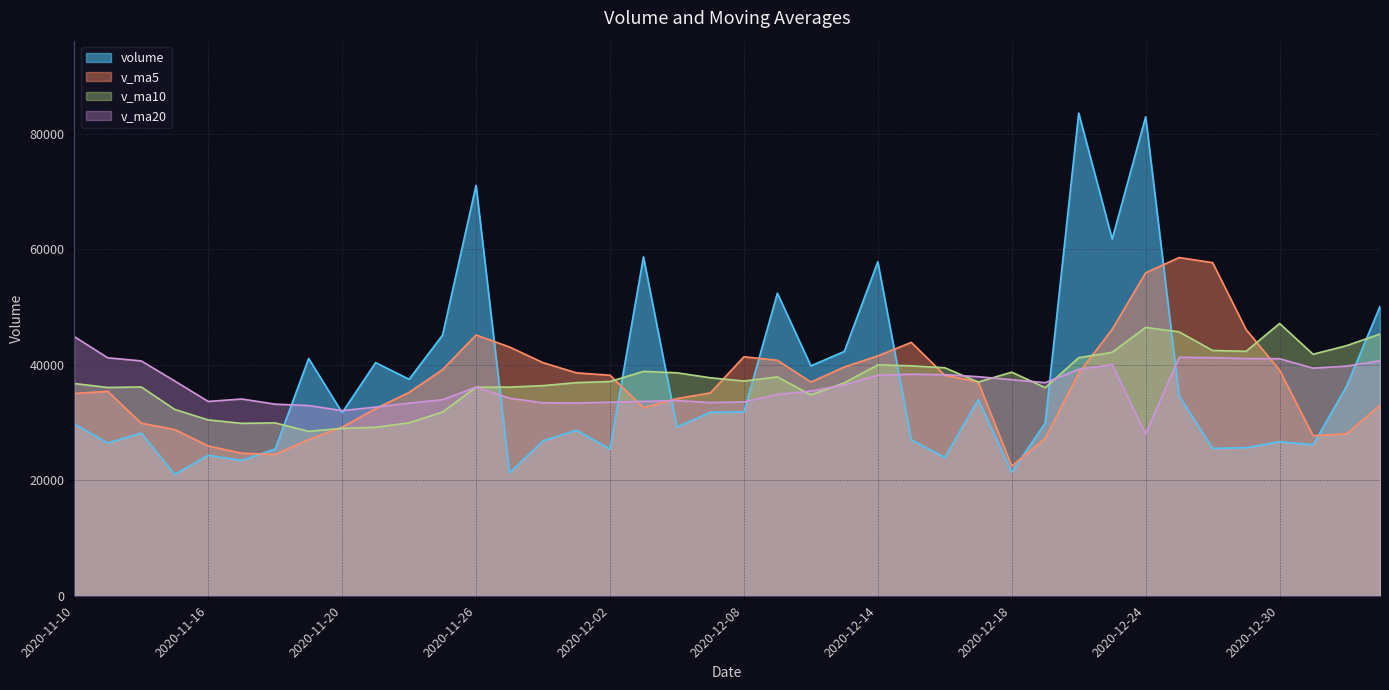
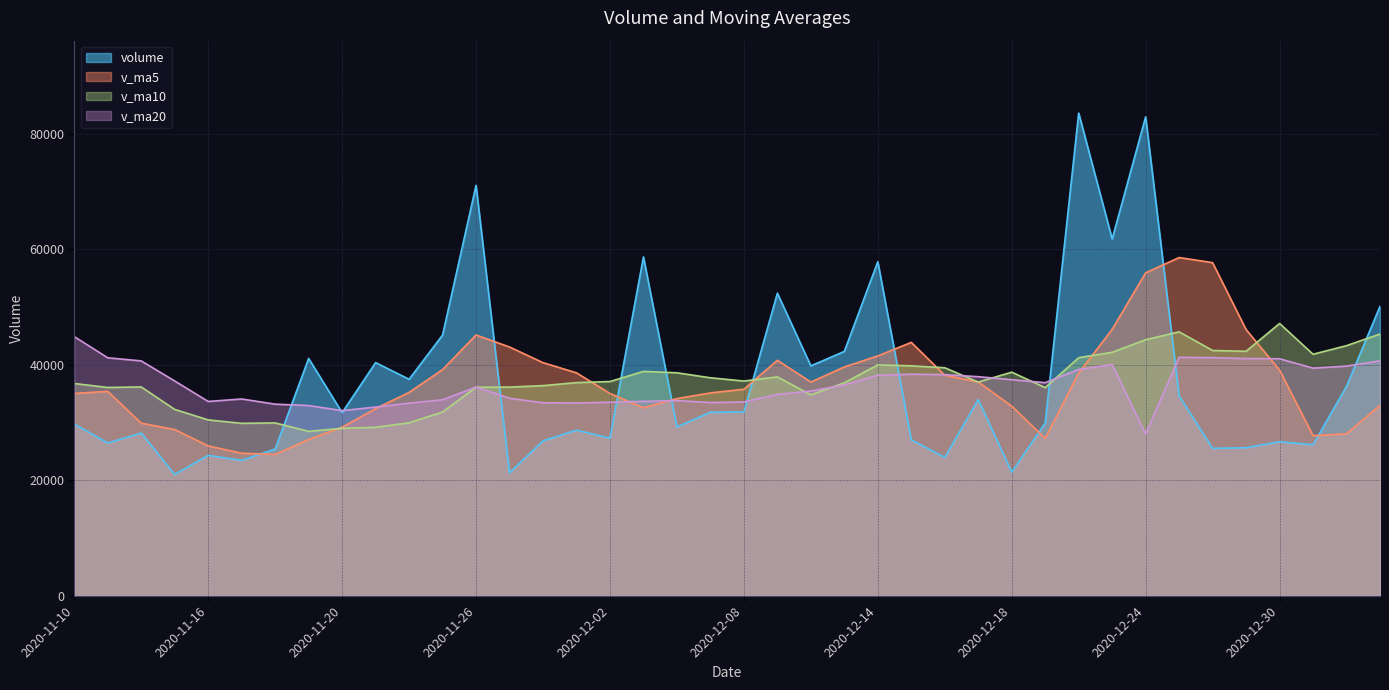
  {
    "volume": {
      "2020-11-10": 30000,
      "2020-11-16": 24000,
      "2020-11-26": 71000,
-     "2020-12-02": 25000,
+     "2020-12-02": 27000,
      "2020-12-08": 32000,
      "2020-12-14": 58000,
      "2020-12-18": 21000,
      "2020-12-24": 83000,
      "2020-12-30": 27000
    },
    "v_ma5": {
      "2020-11-10": 35000,
      "2020-11-16": 26000,
      "2020-11-26": 45000,
-     "2020-12-02": 38000,
-     "2020-12-08": 41000,
+     "2020-12-02": 35000,
+     "2020-12-08": 36000,
      "2020-12-14": 42000,
-     "2020-12-18": 22000,
+     "2020-12-18": 33000,
      "2020-12-24": 56000,
      "2020-12-30": 39000
    },
    "v_ma10": {
      "2020-11-10": 37000,
      "2020-11-16": 30000,
      "2020-12-02": 37000,
      "2020-12-08": 37000,
      "2020-12-14": 40000,
      "2020-12-18": 39000,
-     "2020-12-24": 46000,
+     "2020-12-24": 44000,
      "2020-12-30": 47000
    },
    "v_ma20": {
      "2020-11-10": 45000,
      "2020-11-16": 34000,
      "2020-12-02": 33000,
      "2020-12-08": 34000,
      "2020-12-14": 38000,
      "2020-12-18": 37000,
      "2020-12-24": 28000,
      "2020-12-30": 41000
    }
  }
